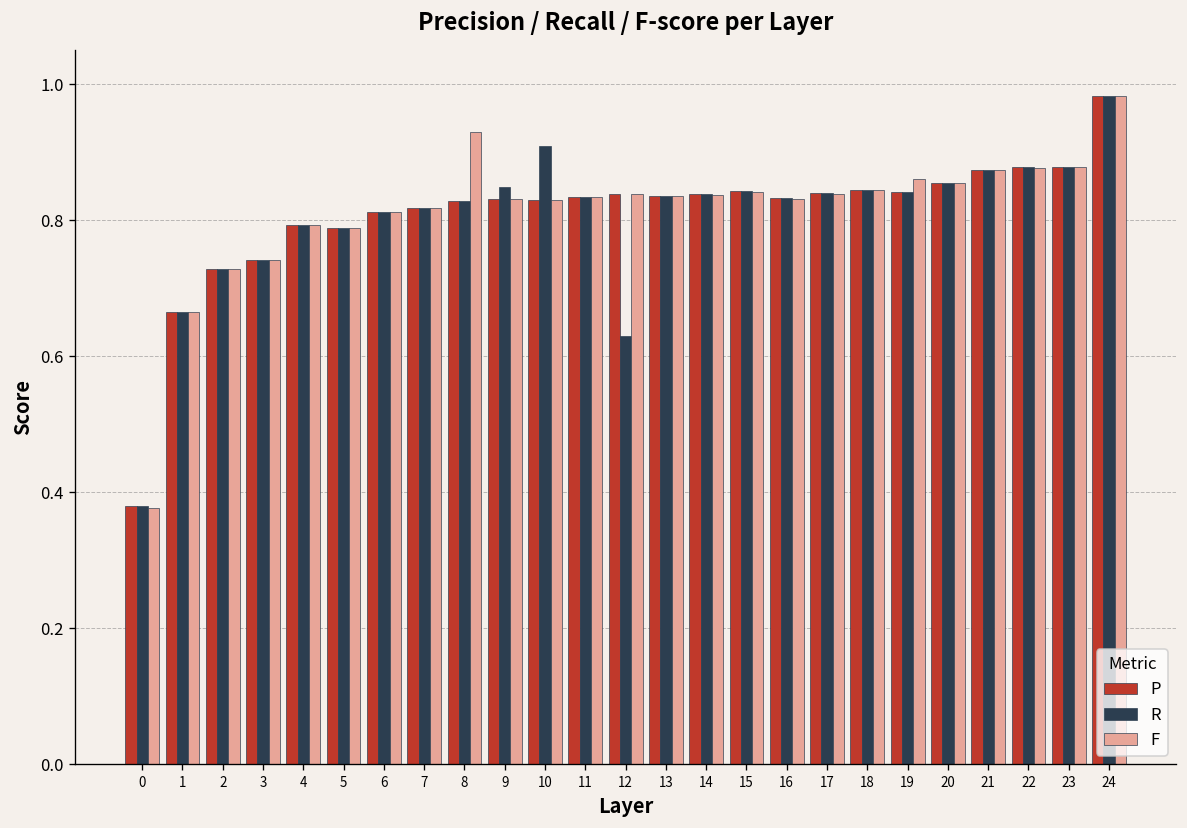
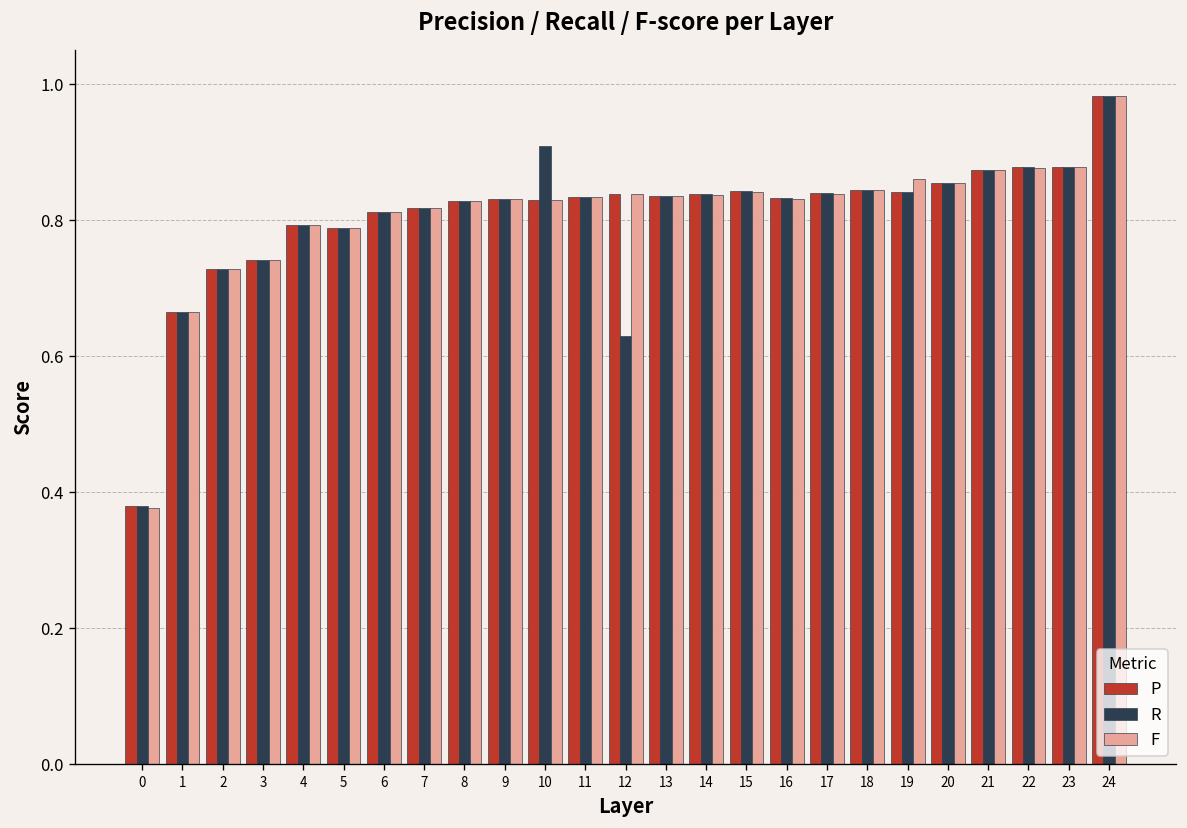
  {
    "P": {
      "0": 0.38,
      "1": 0.67,
      "2": 0.73,
      "3": 0.74,
      "4": 0.79,
      "5": 0.79,
      "6": 0.81,
      "7": 0.82,
      "8": 0.83,
      "9": 0.83,
      "10": 0.83,
      "11": 0.83,
      "12": 0.84,
      "13": 0.84,
      "14": 0.84,
      "15": 0.84,
      "16": 0.83,
      "17": 0.84,
      "18": 0.84,
      "19": 0.84,
      "20": 0.85,
      "21": 0.87,
      "22": 0.88,
      "23": 0.88,
      "24": 0.98
    },
    "R": {
      "0": 0.38,
      "1": 0.67,
      "2": 0.73,
      "3": 0.74,
      "4": 0.79,
      "5": 0.79,
      "6": 0.81,
      "7": 0.82,
      "8": 0.83,
-     "9": 0.85,
+     "9": 0.83,
      "10": 0.91,
      "11": 0.83,
      "12": 0.63,
      "13": 0.84,
      "14": 0.84,
      "15": 0.84,
      "16": 0.83,
      "17": 0.84,
      "18": 0.84,
      "19": 0.84,
      "20": 0.85,
      "21": 0.87,
      "22": 0.88,
      "23": 0.88,
      "24": 0.98
    },
    "F": {
      "0": 0.38,
      "1": 0.66,
      "2": 0.73,
      "3": 0.74,
      "4": 0.79,
      "5": 0.79,
      "6": 0.81,
      "7": 0.82,
-     "8": 0.93,
+     "8": 0.83,
      "9": 0.83,
      "10": 0.83,
      "11": 0.83,
      "12": 0.84,
      "13": 0.84,
      "14": 0.84,
      "15": 0.84,
      "16": 0.83,
      "17": 0.84,
      "18": 0.84,
      "19": 0.86,
      "20": 0.85,
      "21": 0.87,
      "22": 0.88,
      "23": 0.88,
      "24": 0.98
    }
  }
